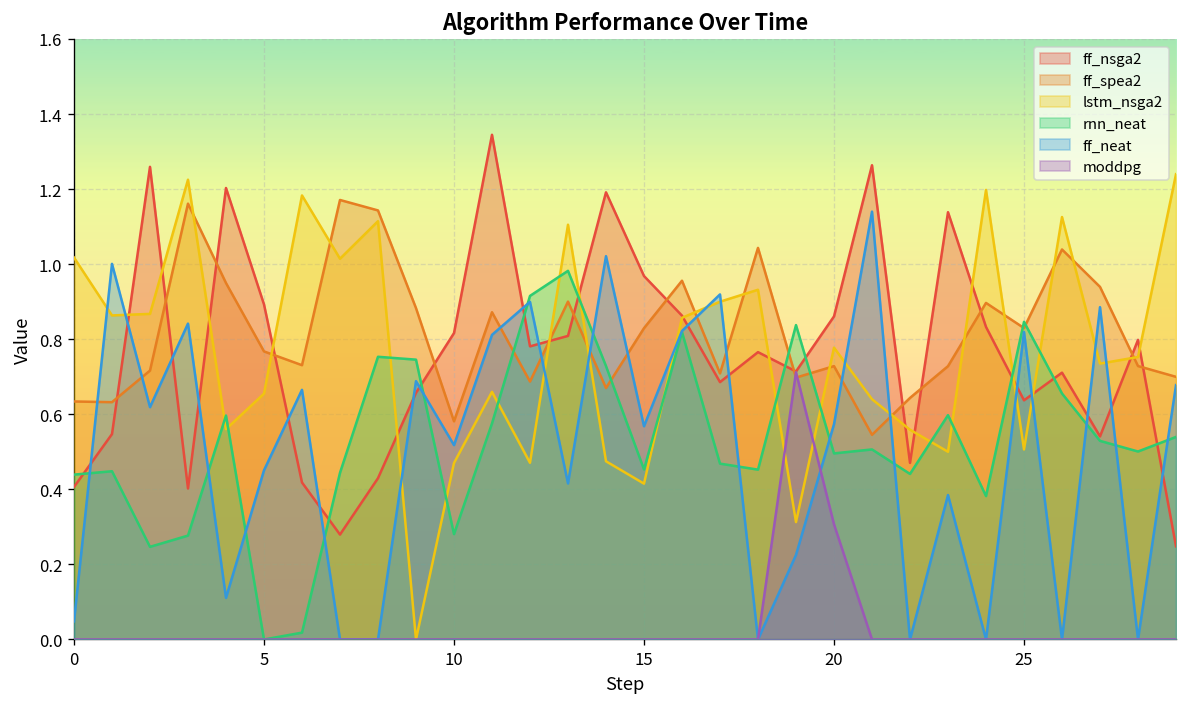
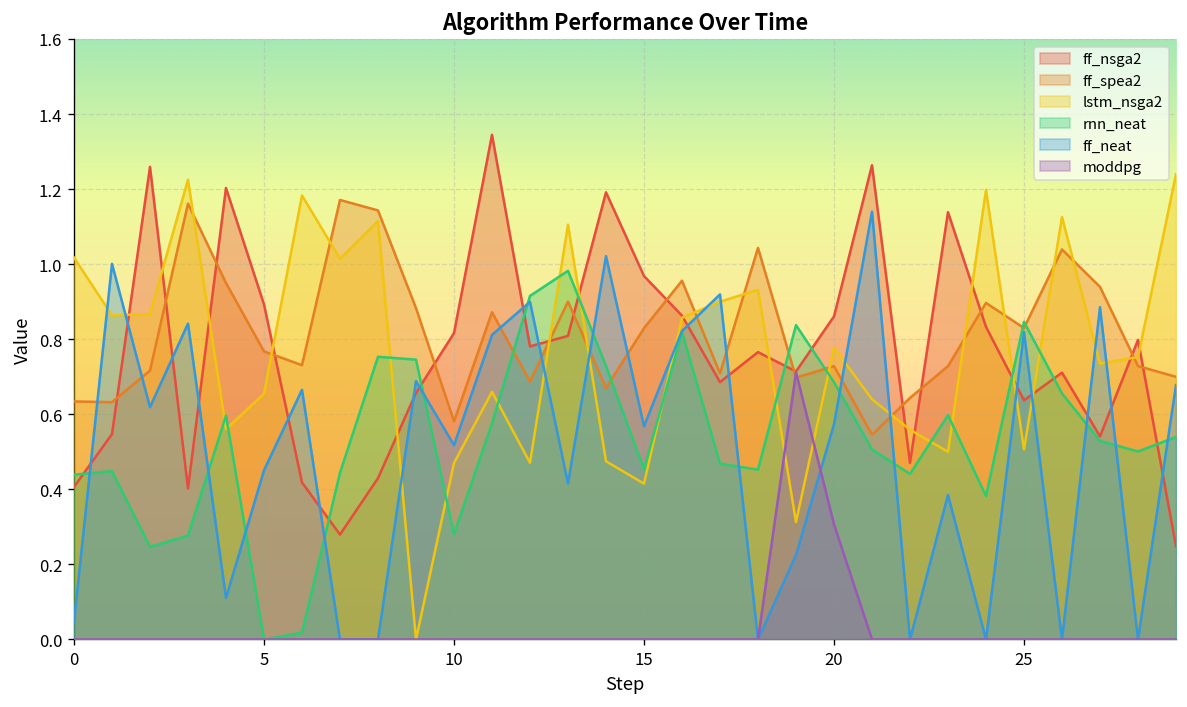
  {
    "rnn_neat": {
      "0": 0.44,
      "10": 0.28,
      "15": 0.45,
-     "20": 0.50,
+     "20": 0.69,
      "25": 0.85
    },
    "ff_neat": {
      "0": 0.05,
      "5": 0.45,
      "10": 0.52,
      "15": 0.57,
      "20": 0.57,
      "25": 0.82
    },
    "moddpg": {
      "0": 0.00,
      "10": 0.00,
      "15": 0.00,
      "20": 0.31,
      "25": 0.00
    }
  }
